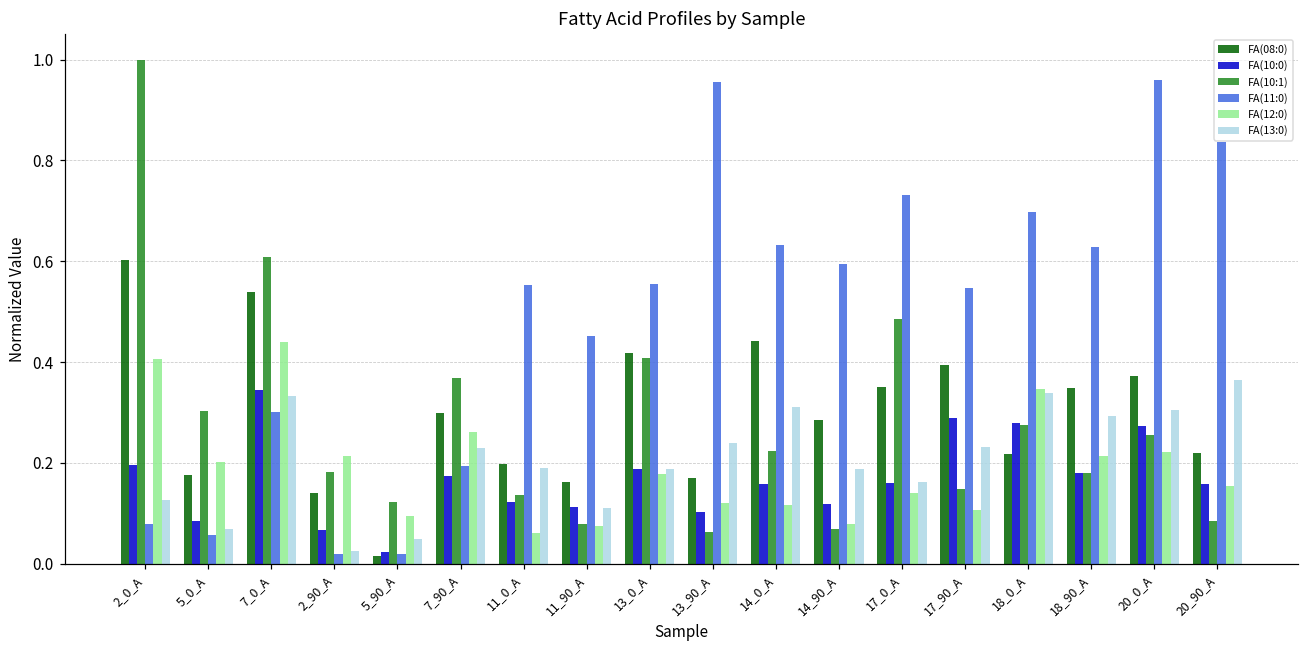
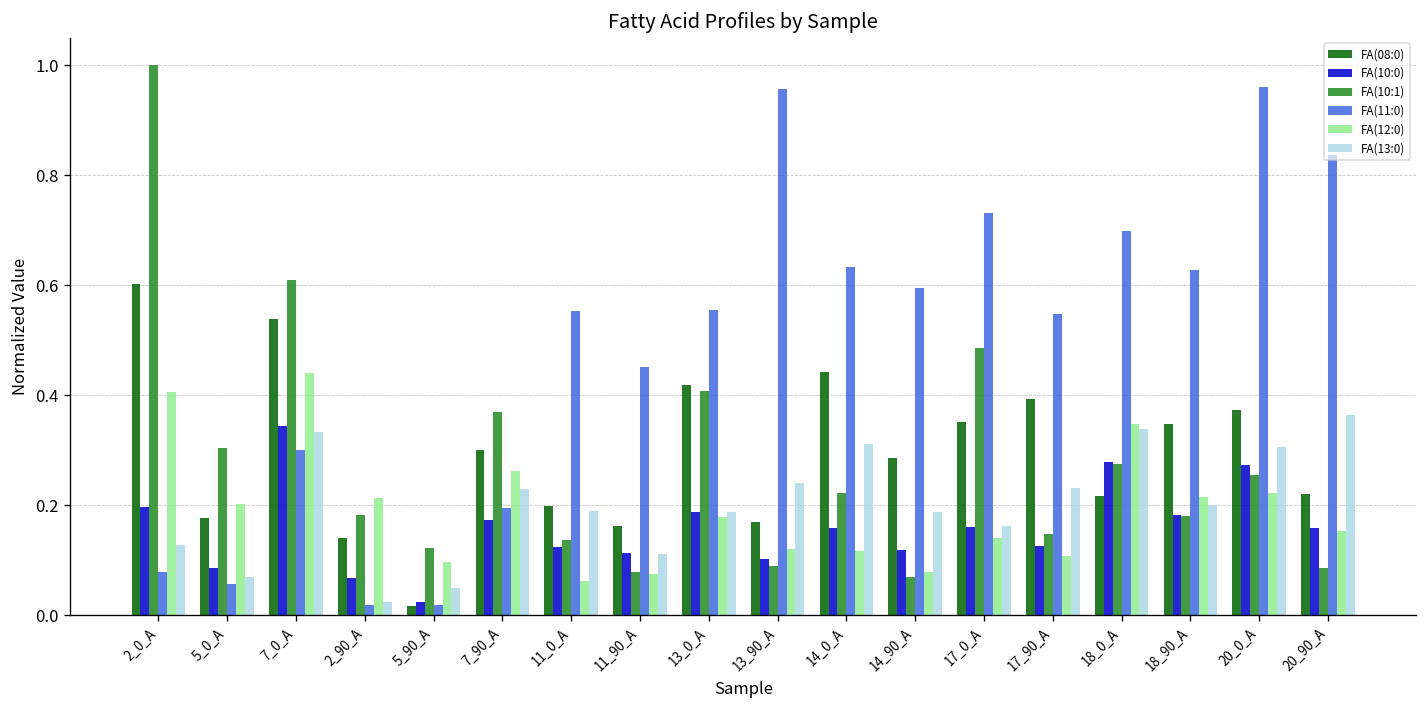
  {
    "FA(08:0)": {
      "2_0_A": 0.60,
      "5_0_A": 0.18,
      "7_0_A": 0.54,
      "2_90_A": 0.14,
      "5_90_A": 0.02,
      "7_90_A": 0.30,
      "11_0_A": 0.20,
      "11_90_A": 0.16,
      "13_0_A": 0.42,
      "13_90_A": 0.17,
      "14_0_A": 0.44,
      "14_90_A": 0.29,
      "17_0_A": 0.35,
      "17_90_A": 0.39,
      "18_0_A": 0.22,
      "18_90_A": 0.35,
      "20_0_A": 0.37,
      "20_90_A": 0.22
    },
    "FA(10:0)": {
      "2_0_A": 0.20,
      "5_0_A": 0.09,
      "7_0_A": 0.34,
      "2_90_A": 0.07,
      "5_90_A": 0.02,
      "7_90_A": 0.17,
      "11_0_A": 0.12,
      "11_90_A": 0.11,
      "13_0_A": 0.19,
      "13_90_A": 0.10,
      "14_0_A": 0.16,
      "14_90_A": 0.12,
      "17_0_A": 0.16,
-     "17_90_A": 0.29,
+     "17_90_A": 0.12,
      "18_0_A": 0.28,
      "18_90_A": 0.18,
      "20_0_A": 0.27,
      "20_90_A": 0.16
    },
    "FA(10:1)": {
      "2_0_A": 1.00,
      "5_0_A": 0.30,
      "7_0_A": 0.61,
      "2_90_A": 0.18,
      "5_90_A": 0.12,
      "7_90_A": 0.37,
      "11_0_A": 0.14,
      "11_90_A": 0.08,
      "13_0_A": 0.41,
-     "13_90_A": 0.06,
+     "13_90_A": 0.09,
      "14_0_A": 0.22,
      "14_90_A": 0.07,
      "17_0_A": 0.49,
      "17_90_A": 0.15,
      "18_0_A": 0.28,
      "18_90_A": 0.18,
      "20_0_A": 0.26,
      "20_90_A": 0.08
    },
    "FA(11:0)": {
      "2_0_A": 0.08,
      "5_0_A": 0.06,
      "7_0_A": 0.30,
      "2_90_A": 0.02,
      "5_90_A": 0.02,
      "7_90_A": 0.19,
      "11_0_A": 0.55,
      "11_90_A": 0.45,
      "13_0_A": 0.55,
      "13_90_A": 0.96,
      "14_0_A": 0.63,
      "14_90_A": 0.60,
      "17_0_A": 0.73,
      "17_90_A": 0.55,
      "18_0_A": 0.70,
      "18_90_A": 0.63,
      "20_0_A": 0.96
    },
    "FA(12:0)": {
      "2_0_A": 0.41,
      "5_0_A": 0.20,
      "7_0_A": 0.44,
      "2_90_A": 0.21,
      "5_90_A": 0.10,
      "7_90_A": 0.26,
      "11_0_A": 0.06,
      "11_90_A": 0.08,
      "13_0_A": 0.18,
      "13_90_A": 0.12,
      "14_0_A": 0.12,
      "14_90_A": 0.08,
      "17_0_A": 0.14,
      "17_90_A": 0.11,
      "18_0_A": 0.35,
      "18_90_A": 0.21,
      "20_0_A": 0.22,
      "20_90_A": 0.15
    },
    "FA(13:0)": {
      "2_0_A": 0.13,
      "5_0_A": 0.07,
      "7_0_A": 0.33,
      "2_90_A": 0.02,
      "5_90_A": 0.05,
      "7_90_A": 0.23,
      "11_0_A": 0.19,
      "11_90_A": 0.11,
      "13_0_A": 0.19,
      "13_90_A": 0.24,
      "14_0_A": 0.31,
      "14_90_A": 0.19,
      "17_0_A": 0.16,
      "17_90_A": 0.23,
      "18_0_A": 0.34,
-     "18_90_A": 0.29,
+     "18_90_A": 0.20,
      "20_0_A": 0.30,
      "20_90_A": 0.36
    }
  }
